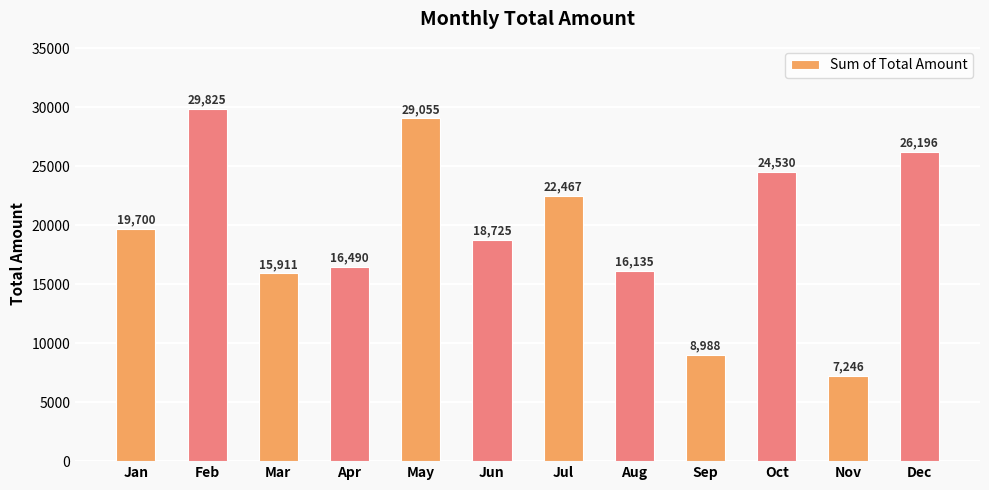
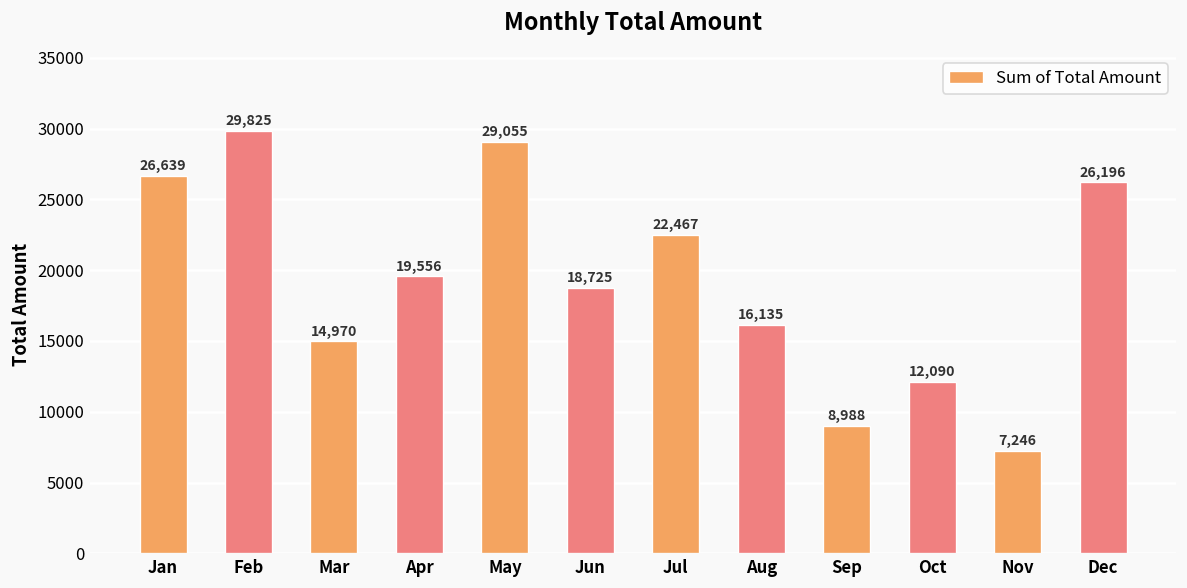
  {
-   "Jan": "19,700",
+   "Jan": "26,639",
    "Feb": "29,825",
-   "Mar": "15,911",
-   "Apr": "16,490",
+   "Mar": "14,970",
+   "Apr": "19,556",
    "May": "29,055",
    "Jun": "18,725",
    "Jul": "22,467",
    "Aug": "16,135",
    "Sep": "8,988",
-   "Oct": "24,530",
+   "Oct": "12,090",
    "Nov": "7,246",
    "Dec": "26,196"
  }
